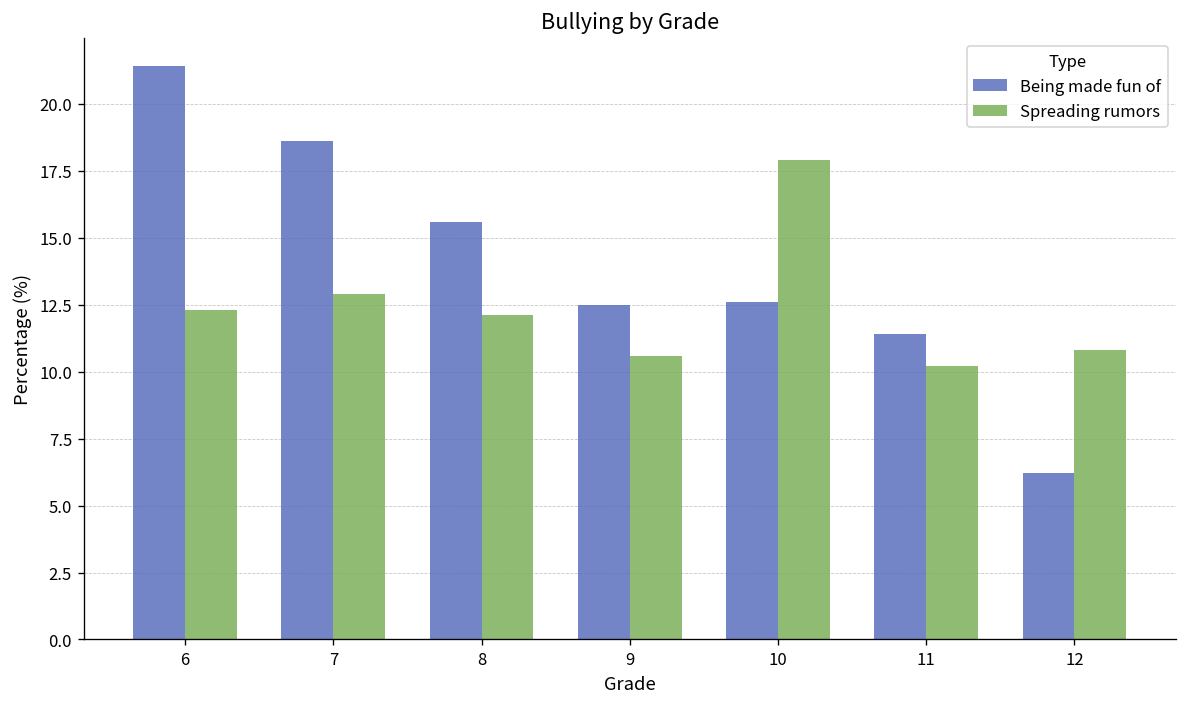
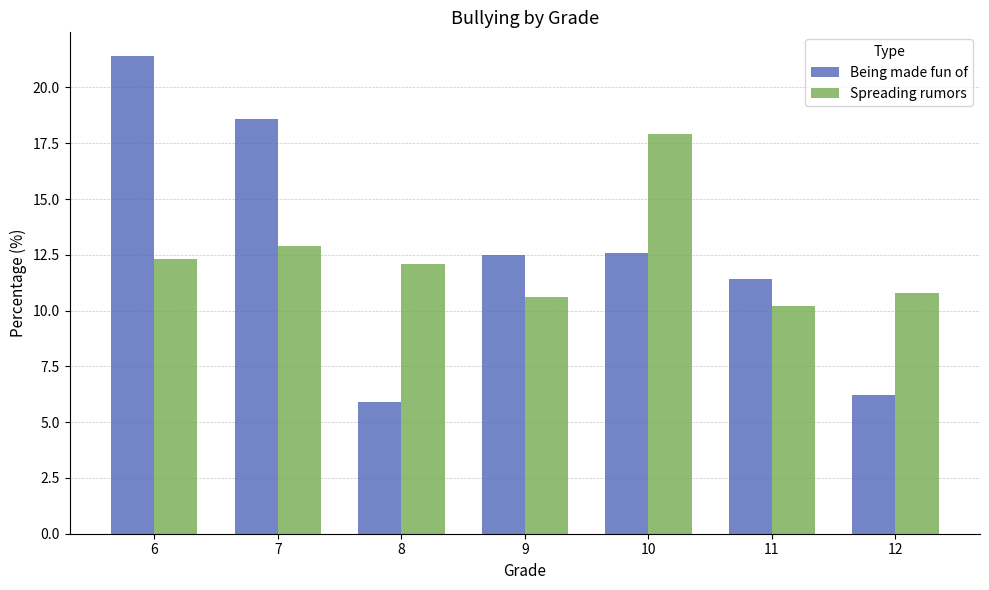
  {
    "Being made fun of": {
      "6": 21.4,
      "7": 18.6,
-     "8": 15.6,
+     "8": 5.9,
      "9": 12.5,
      "10": 12.6,
      "11": 11.4,
      "12": 6.2
    },
    "Spreading rumors": {
      "6": 12.3,
      "7": 12.9,
      "8": 12.1,
      "9": 10.6,
      "10": 17.9,
      "11": 10.2,
      "12": 10.8
    }
  }
